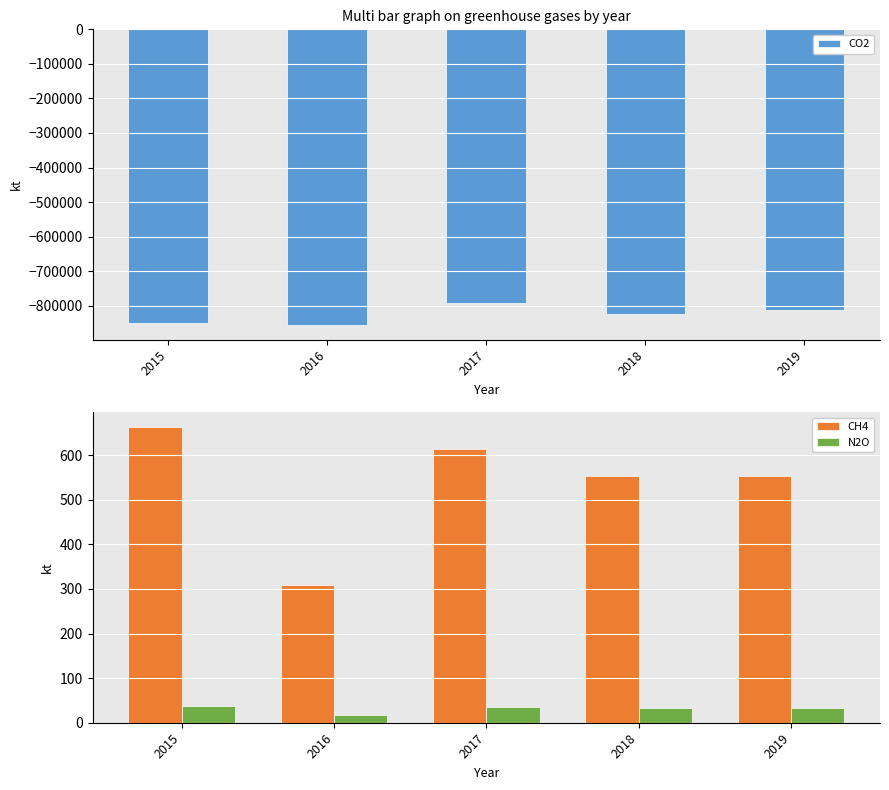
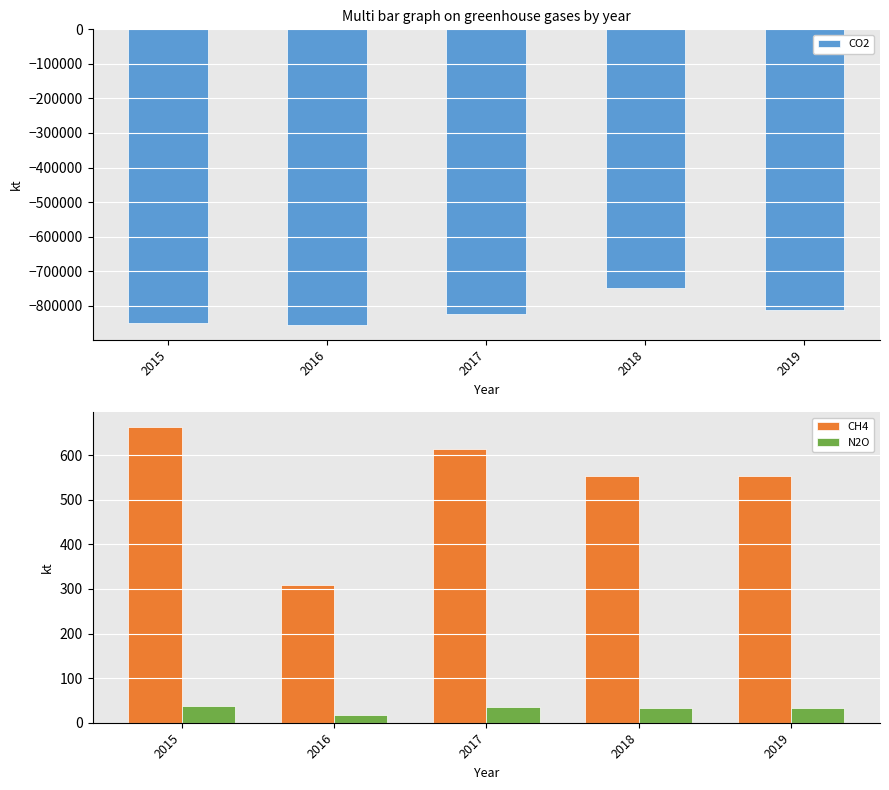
  {
    "Multi bar graph on greenhouse gases by year": {
      "2015": -850000,
      "2016": -860000,
-     "2017": -790000,
-     "2018": -820000,
+     "2017": -820000,
+     "2018": -750000,
      "2019": -810000
    }
  }
